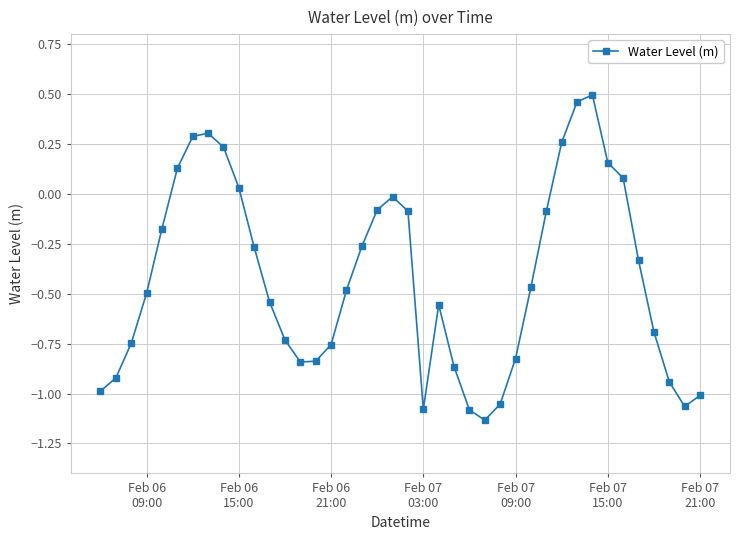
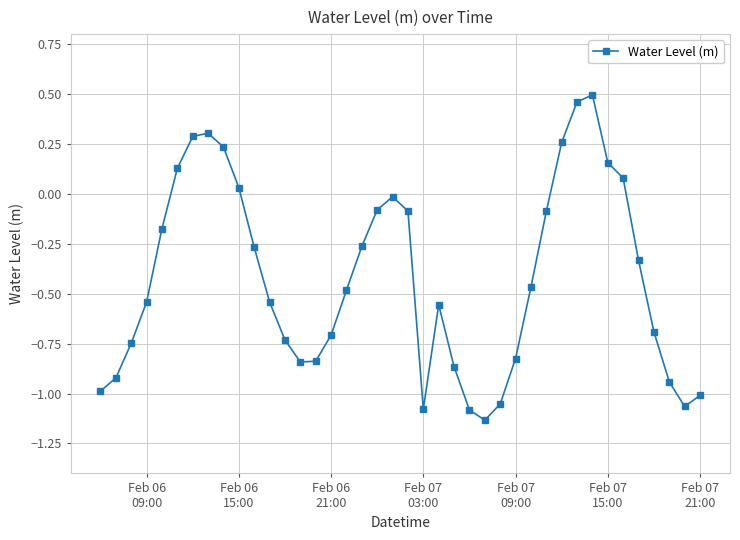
  {
-   "Feb 06 09:00": -0.50,
+   "Feb 06 09:00": -0.54,
    "Feb 06 15:00": 0.03,
-   "Feb 06 21:00": -0.75,
+   "Feb 06 21:00": -0.71,
    "Feb 07 03:00": -1.08,
    "Feb 07 09:00": -0.82,
    "Feb 07 15:00": 0.16,
    "Feb 07 21:00": -1.01
  }
